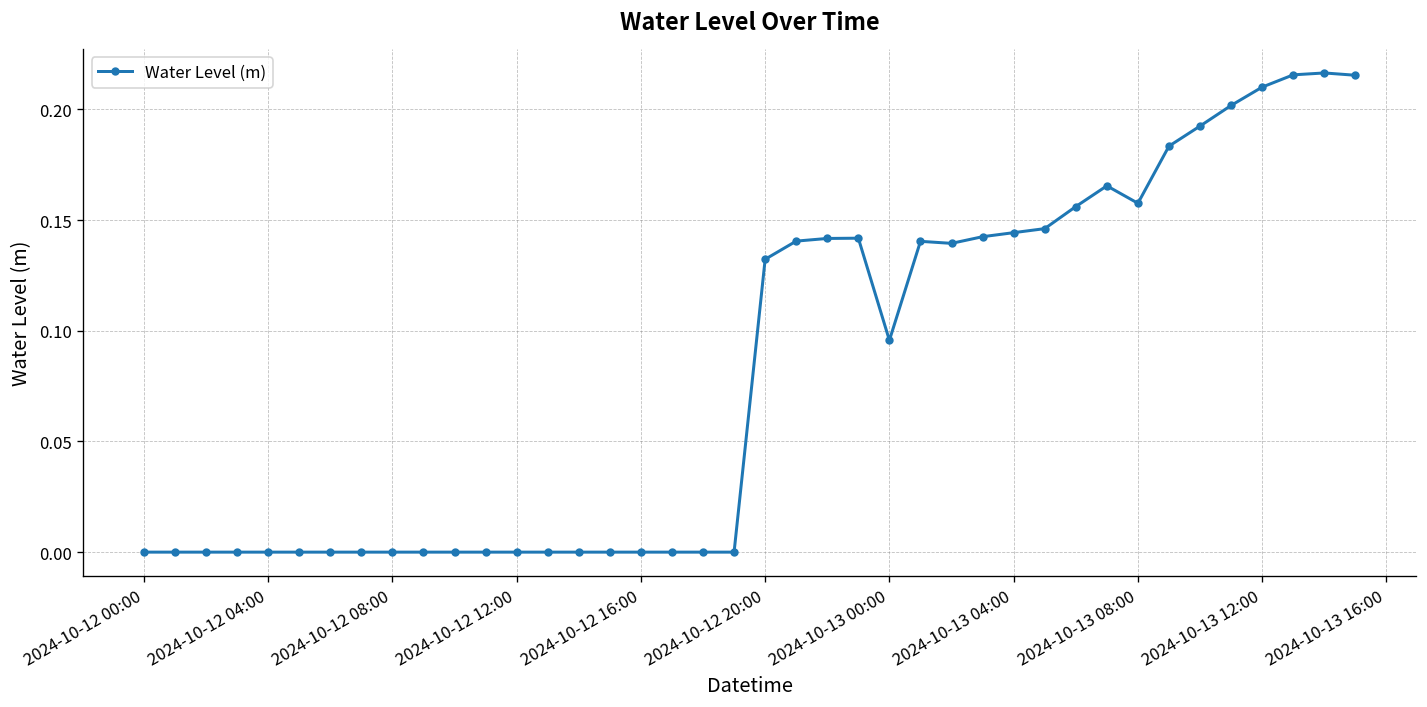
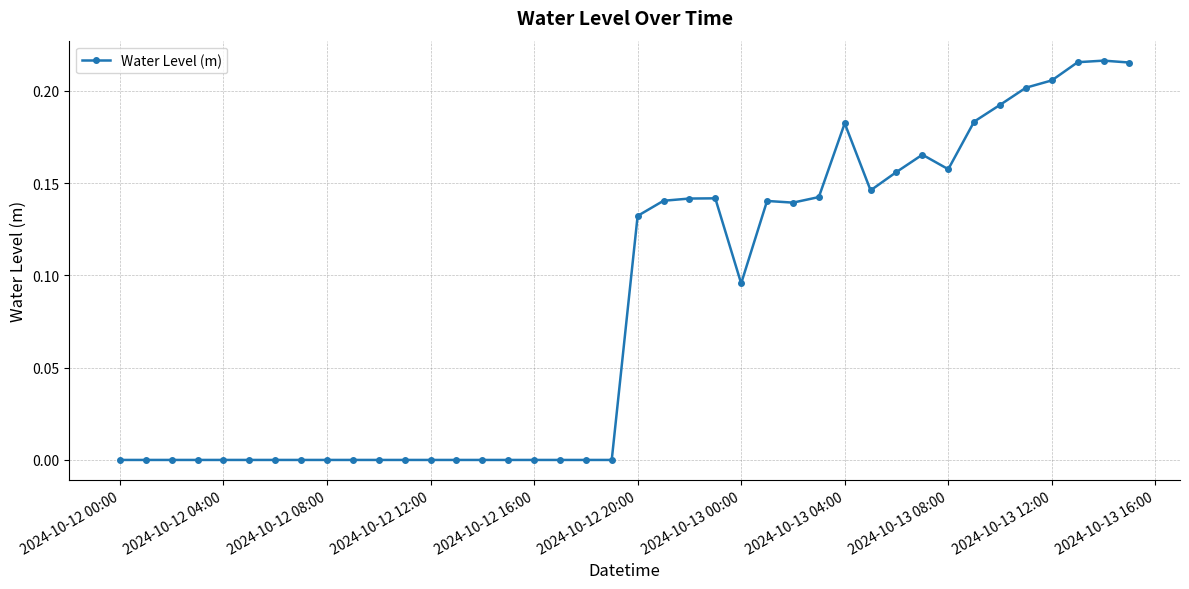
  {
    "2024-10-12 00:00": 0.000,
    "2024-10-12 04:00": 0.000,
    "2024-10-12 08:00": 0.000,
    "2024-10-12 12:00": 0.000,
    "2024-10-12 16:00": 0.000,
    "2024-10-12 20:00": 0.132,
    "2024-10-13 00:00": 0.096,
-   "2024-10-13 04:00": 0.144,
+   "2024-10-13 04:00": 0.182,
    "2024-10-13 08:00": 0.158,
-   "2024-10-13 12:00": 0.210
+   "2024-10-13 12:00": 0.206
  }
